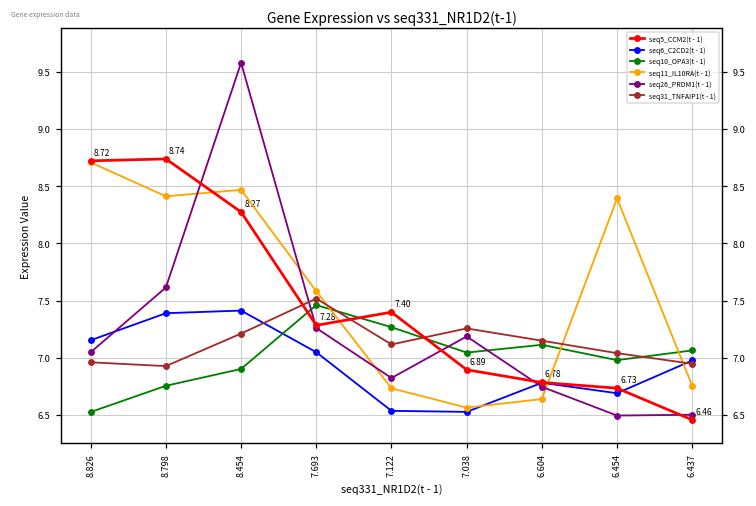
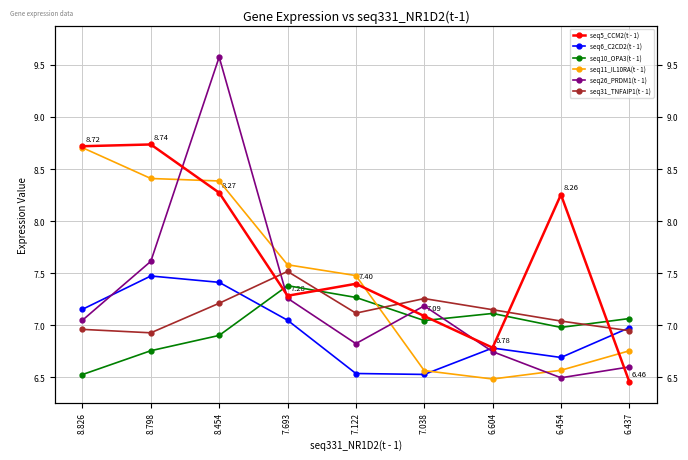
  {
    "seq5_CCM2(t - 1)": {
      "8.798": 8.74,
      "8.454": 8.27,
      "7.122": 7.40,
-     "7.038": 6.89,
-     "6.454": 6.73,
+     "7.038": 7.09,
+     "6.454": 8.26,
      "6.437": 6.46
    },
    "seq6_C2CD2(t - 1)": {
      "8.826": 7.15,
-     "8.798": 7.39,
+     "8.798": 7.47,
      "8.454": 7.41,
      "7.693": 7.05,
      "7.122": 6.54,
      "7.038": 6.53,
      "6.454": 6.69,
      "6.437": 6.98
    },
    "seq10_OPA3(t - 1)": {
      "8.826": 6.53,
      "8.798": 6.76,
      "8.454": 6.90,
-     "7.693": 7.46,
+     "7.693": 7.38,
      "7.122": 7.27,
      "6.604": 7.11,
      "6.454": 6.98,
      "6.437": 7.06
    },
    "seq11_IL10RA(t - 1)": {
      "8.798": 8.41,
-     "8.454": 8.47,
+     "8.454": 8.39,
      "7.693": 7.58,
-     "7.122": 6.73,
+     "7.122": 7.48,
      "7.038": 6.56,
-     "6.604": 6.64,
-     "6.454": 8.39,
+     "6.604": 6.48,
+     "6.454": 6.57,
      "6.437": 6.75
    },
    "seq26_PRDM1(t - 1)": {
      "8.826": 7.05,
      "8.798": 7.61,
      "8.454": 9.58,
      "7.122": 6.82,
      "7.038": 7.19,
      "6.604": 6.75,
      "6.454": 6.50,
-     "6.437": 6.50
+     "6.437": 6.60
    },
    "seq31_TNFAIP1(t - 1)": {
      "8.826": 6.96,
      "8.798": 6.93,
      "8.454": 7.21,
      "7.693": 7.52,
      "7.122": 7.12,
      "7.038": 7.26,
      "6.604": 7.15,
      "6.454": 7.04,
      "6.437": 6.95
    }
  }
